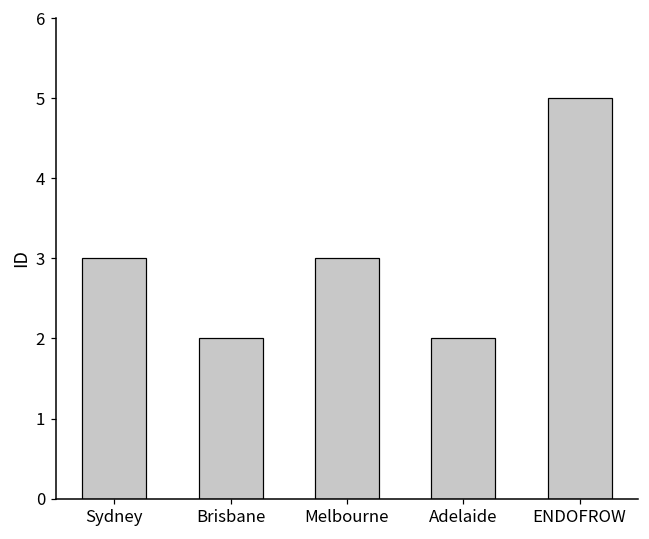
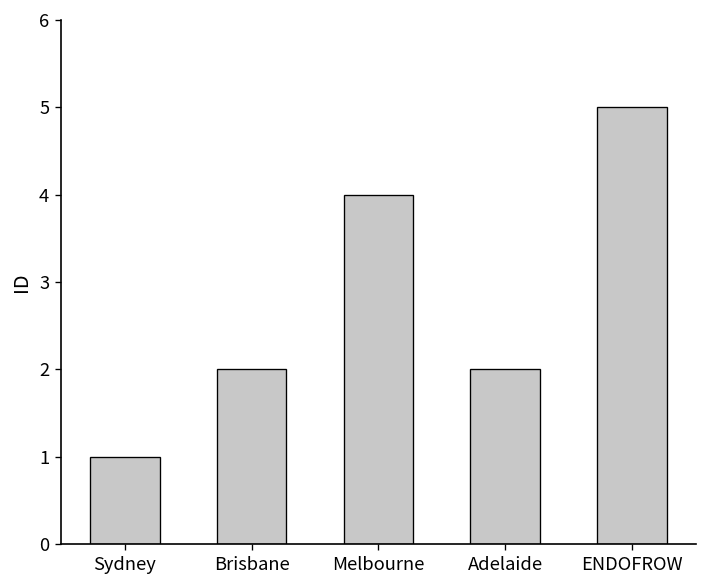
  {
-   "Sydney": 3,
+   "Sydney": 1,
    "Brisbane": 2,
-   "Melbourne": 3,
+   "Melbourne": 4,
    "Adelaide": 2,
    "ENDOFROW": 5
  }
